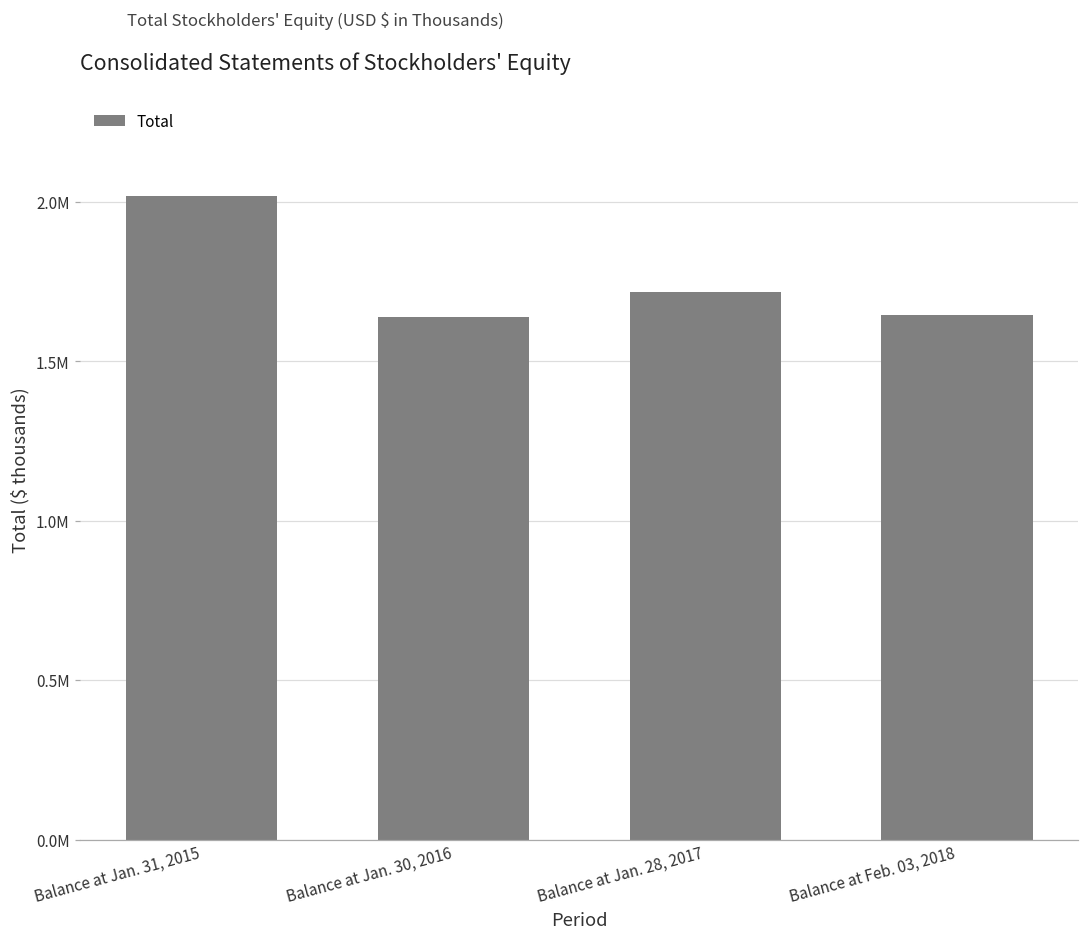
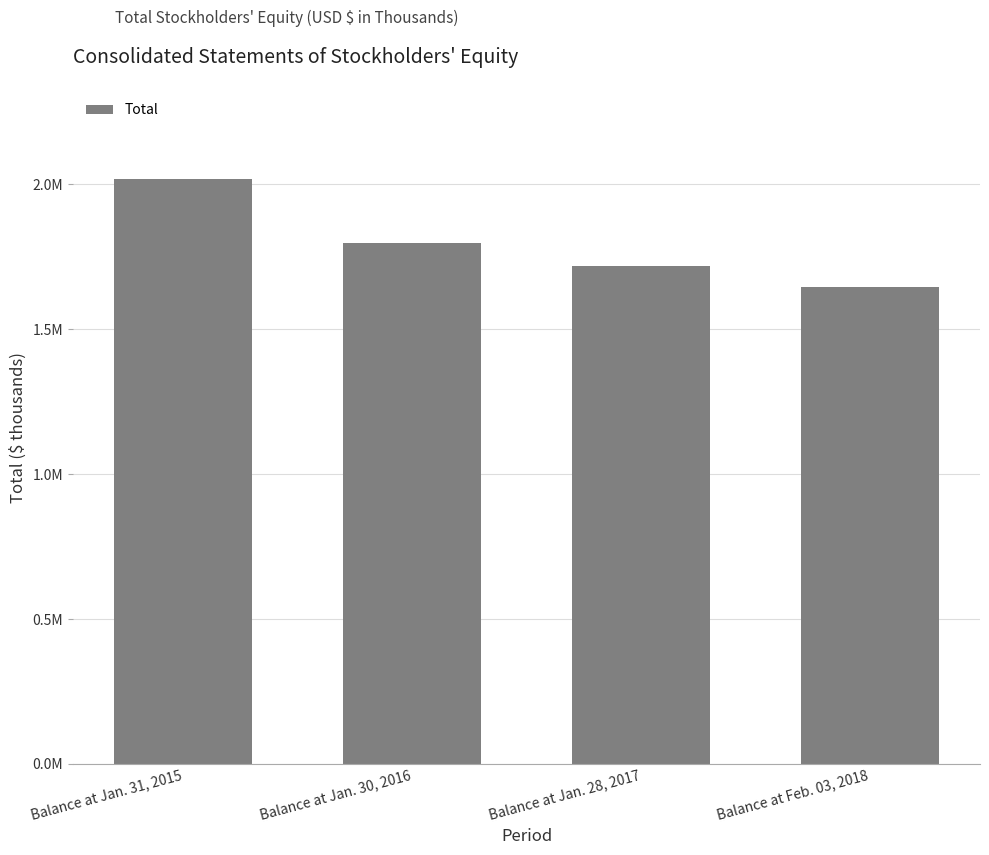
  {
    "Balance at Jan. 31, 2015": 2020000,
-   "Balance at Jan. 30, 2016": 1640000,
+   "Balance at Jan. 30, 2016": 1800000,
    "Balance at Jan. 28, 2017": 1720000,
    "Balance at Feb. 03, 2018": 1640000
  }
